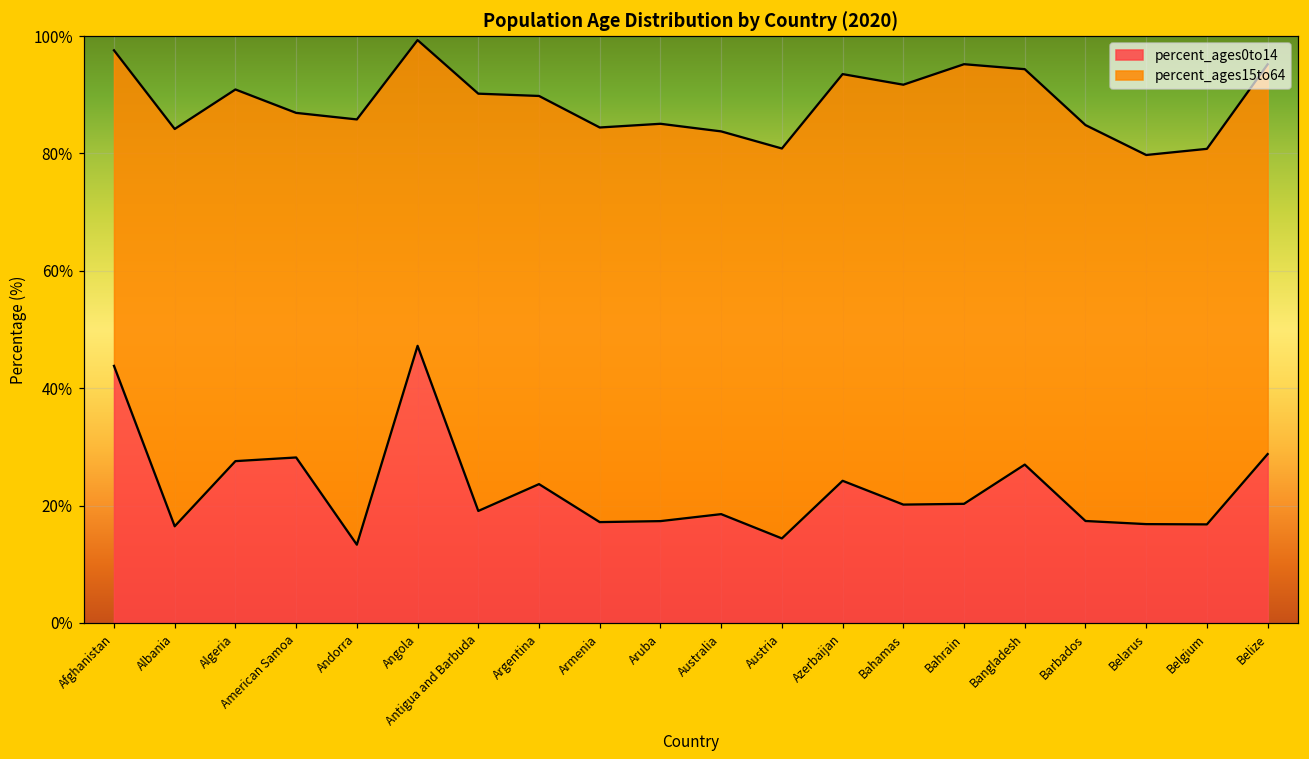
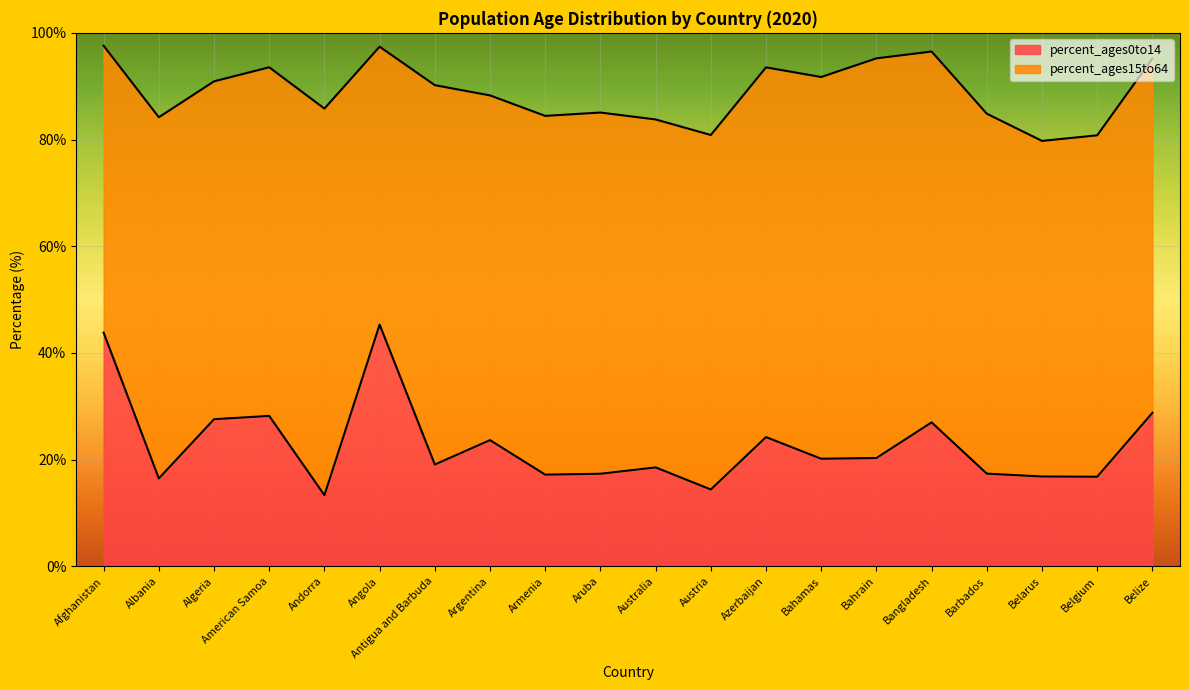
  {
    "percent_ages0to14": {
      "Afghanistan": "44%",
      "Albania": "16%",
      "Algeria": "28%",
      "American Samoa": "28%",
      "Andorra": "13%",
-     "Angola": "47%",
+     "Angola": "45%",
      "Antigua and Barbuda": "19%",
      "Argentina": "24%",
      "Armenia": "17%",
      "Aruba": "17%",
      "Australia": "19%",
      "Austria": "14%",
      "Azerbaijan": "24%",
      "Bahamas": "20%",
      "Bahrain": "20%",
      "Bangladesh": "27%",
      "Barbados": "17%",
      "Belarus": "17%",
      "Belgium": "17%",
      "Belize": "29%"
    },
    "percent_ages15to64": {
      "Afghanistan": "54%",
      "Albania": "68%",
      "Algeria": "63%",
-     "American Samoa": "59%",
+     "American Samoa": "65%",
      "Andorra": "72%",
      "Angola": "52%",
      "Antigua and Barbuda": "71%",
-     "Argentina": "66%",
+     "Argentina": "65%",
      "Armenia": "67%",
      "Aruba": "68%",
      "Australia": "65%",
      "Austria": "66%",
      "Azerbaijan": "69%",
      "Bahamas": "72%",
      "Bahrain": "75%",
-     "Bangladesh": "67%",
+     "Bangladesh": "70%",
      "Barbados": "67%",
      "Belarus": "63%",
      "Belgium": "64%"
    }
  }
